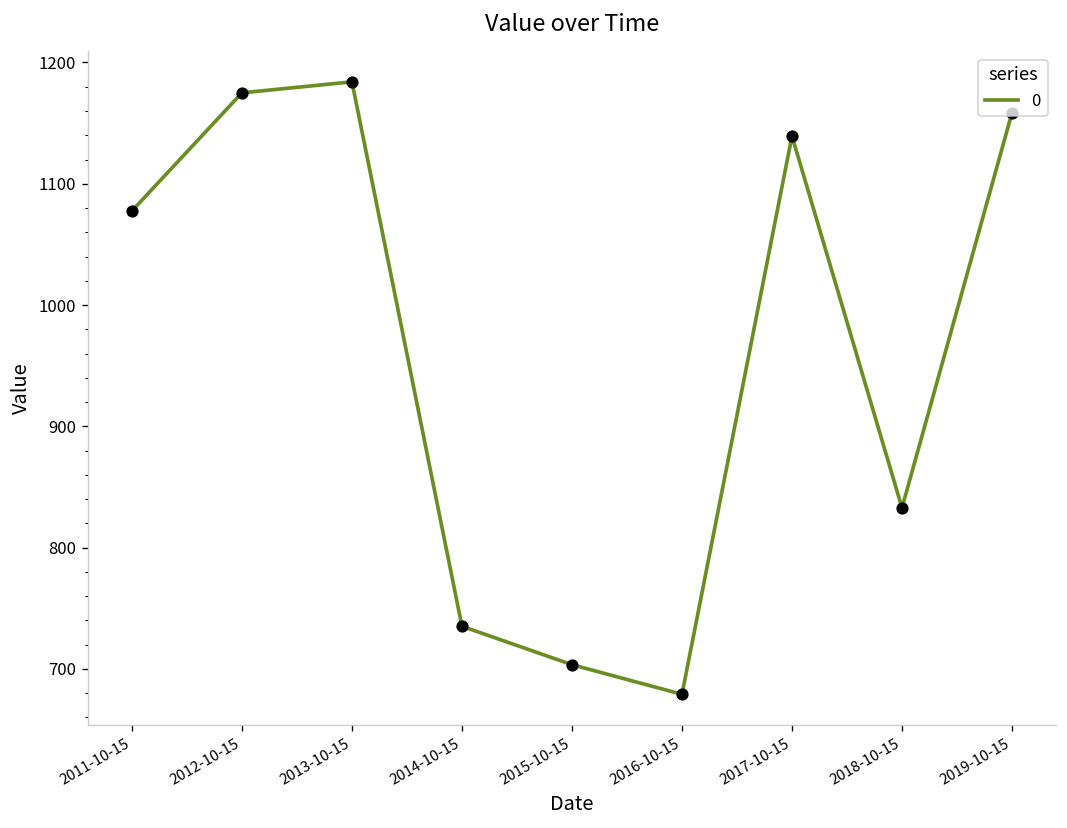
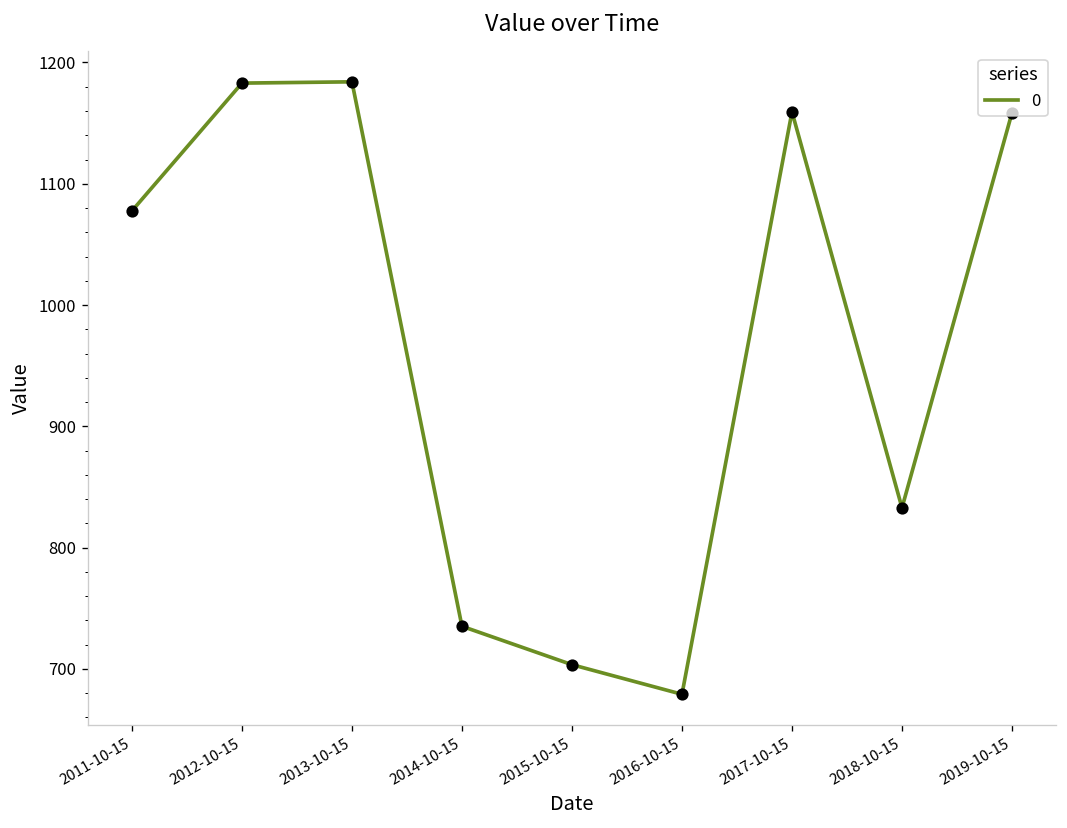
  {
    "2011-10-15": 1078,
-   "2012-10-15": 1175,
+   "2012-10-15": 1183,
    "2013-10-15": 1184,
    "2014-10-15": 735,
    "2015-10-15": 704,
    "2016-10-15": 679,
-   "2017-10-15": 1139,
+   "2017-10-15": 1159,
    "2018-10-15": 833
  }
